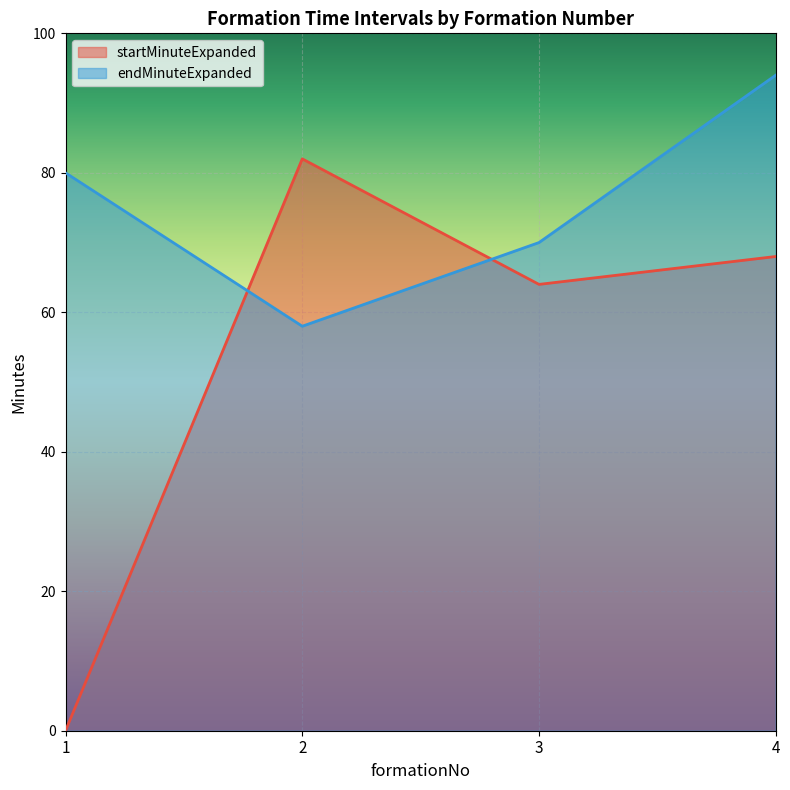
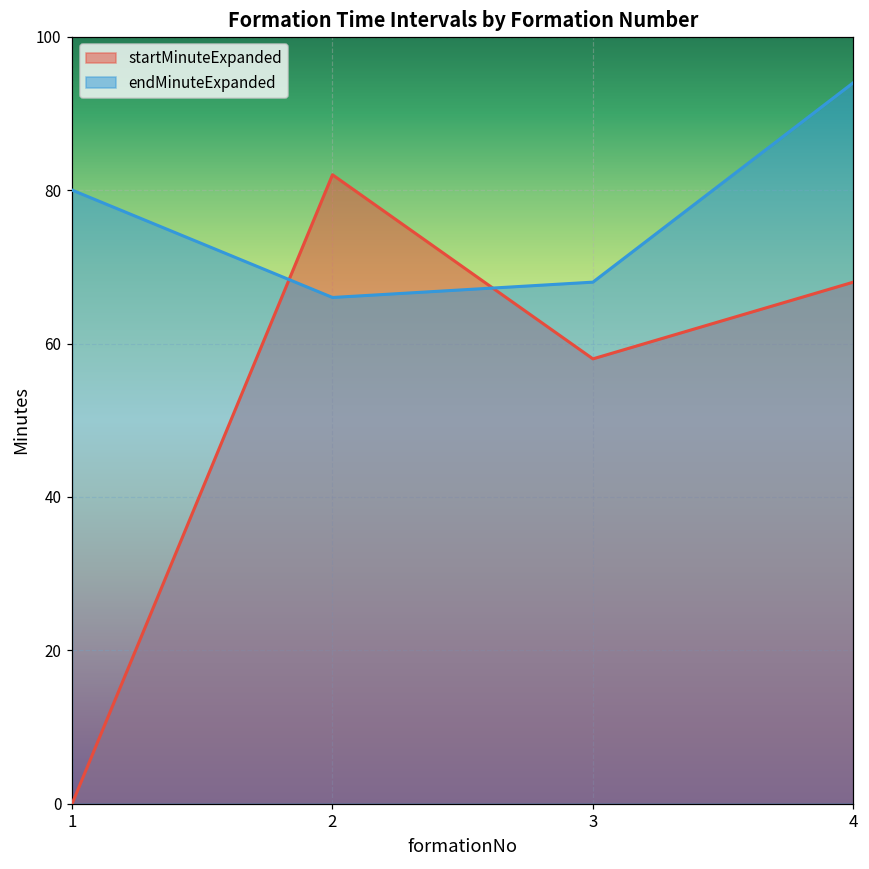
  {
    "startMinuteExpanded": {
      "1": 0,
      "2": 82,
-     "3": 64,
+     "3": 58,
      "4": 68
    },
    "endMinuteExpanded": {
      "1": 80,
-     "2": 58,
-     "3": 70,
+     "2": 66,
+     "3": 68,
      "4": 94
    }
  }
